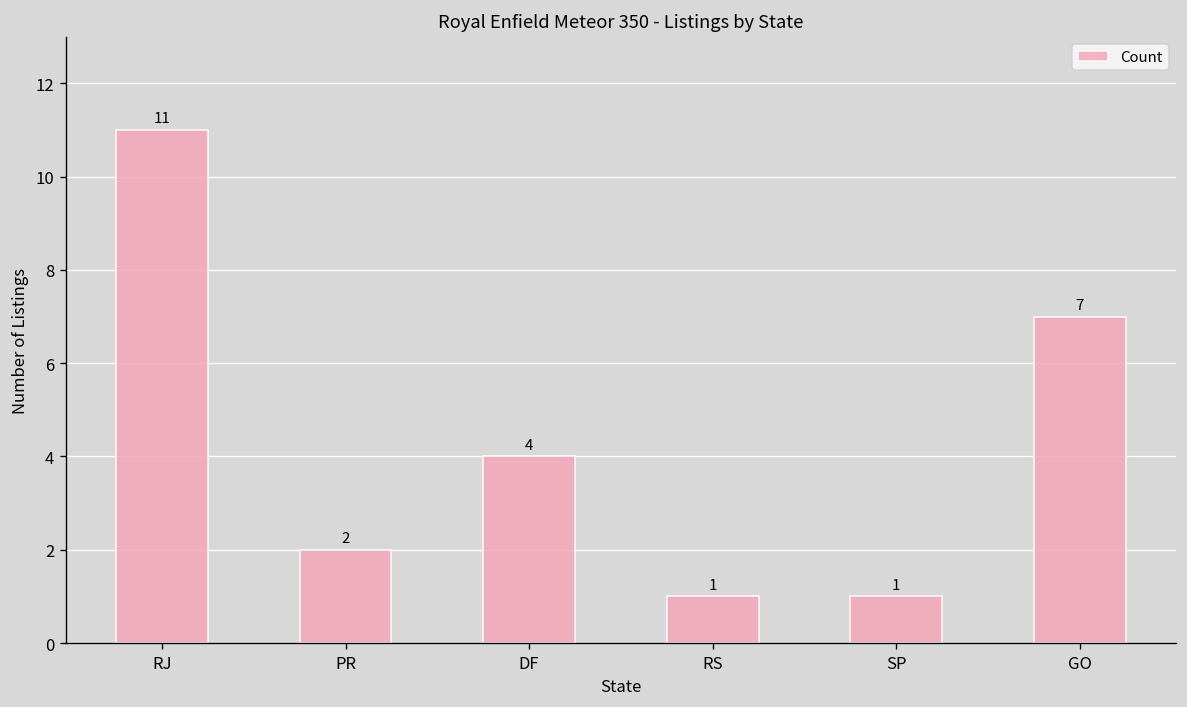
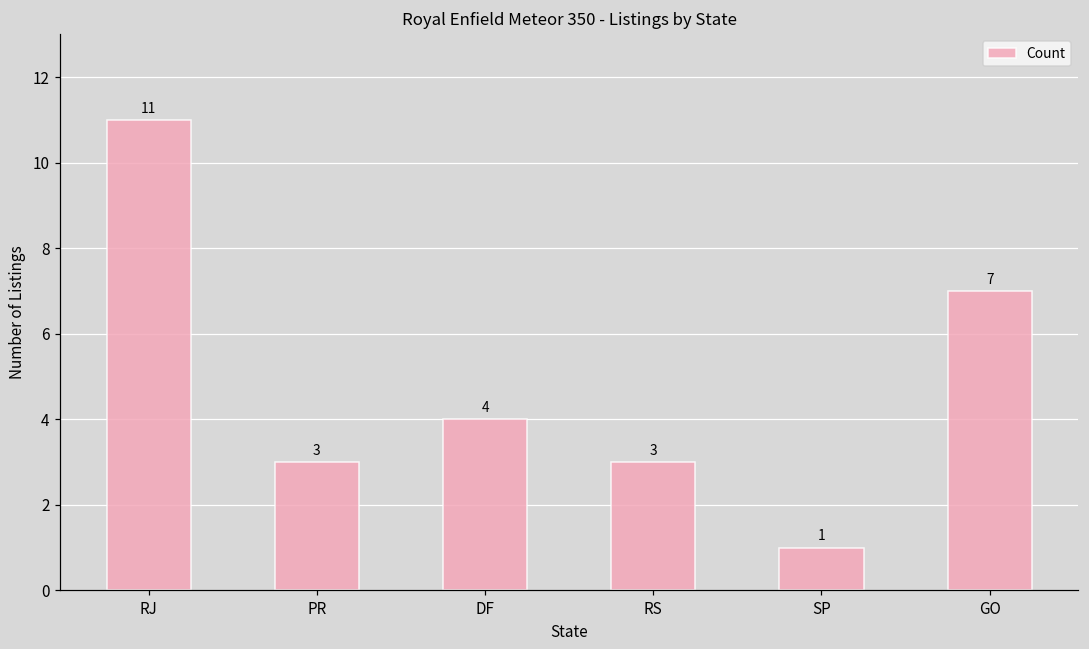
  {
    "RJ": 11,
-   "PR": 2,
+   "PR": 3,
    "DF": 4,
-   "RS": 1,
+   "RS": 3,
    "SP": 1,
    "GO": 7
  }
